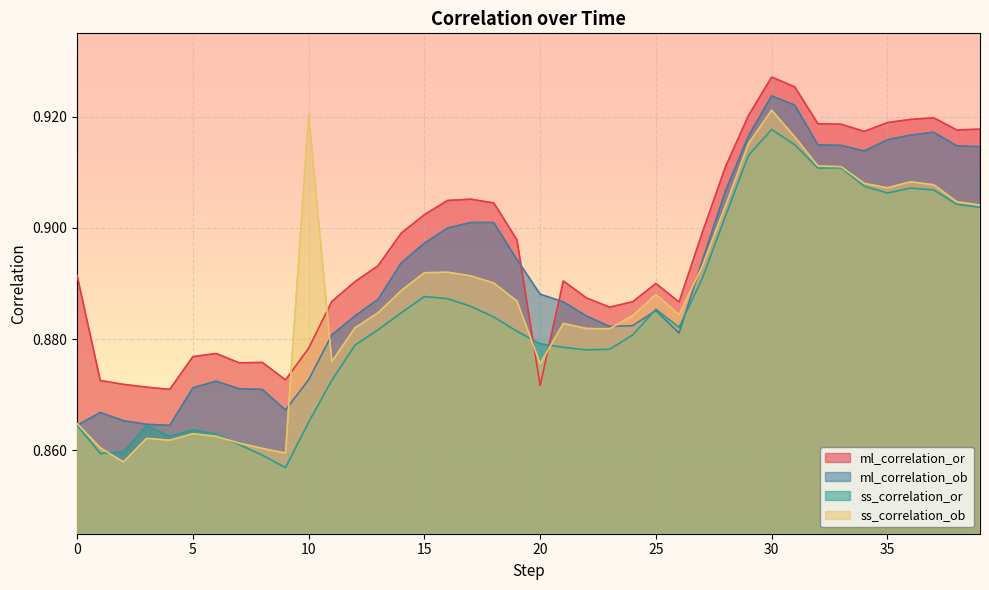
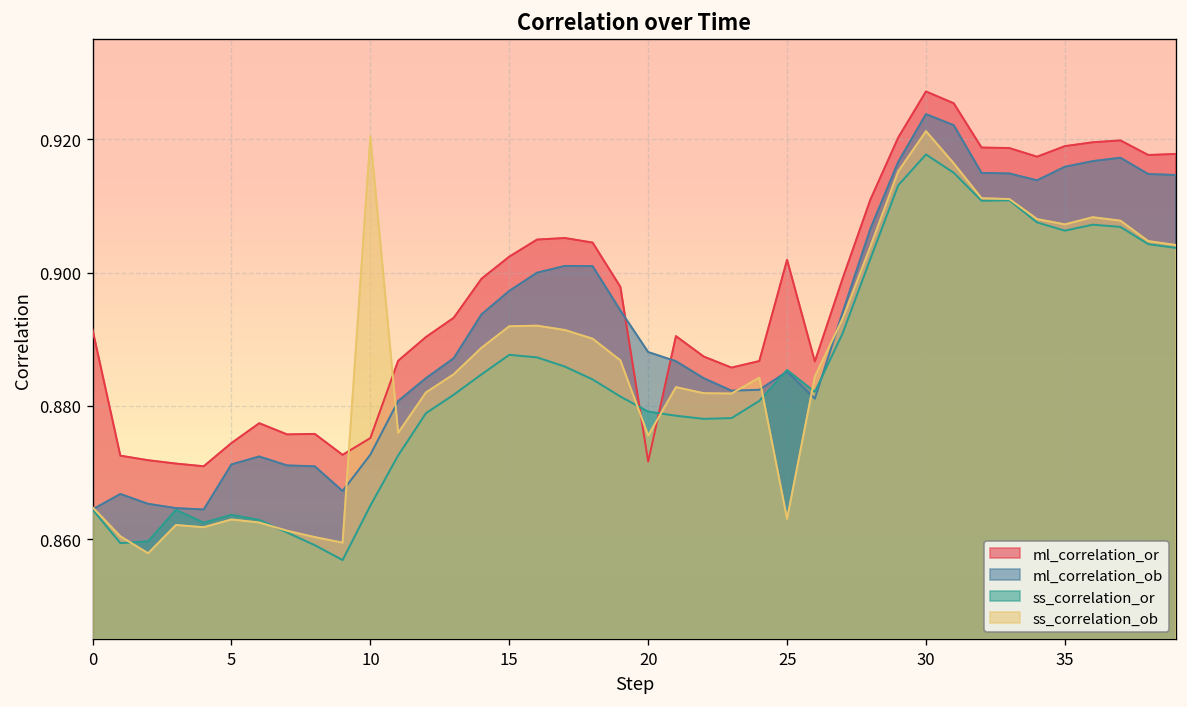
  {
    "ml_correlation_or": {
      "0": 0.891,
-     "5": 0.877,
-     "10": 0.878,
+     "5": 0.874,
+     "10": 0.875,
      "15": 0.902,
      "20": 0.872,
-     "25": 0.890,
+     "25": 0.902,
      "30": 0.927,
      "35": 0.919
    },
    "ss_correlation_ob": {
      "5": 0.863,
      "10": 0.920,
      "15": 0.892,
      "20": 0.876,
-     "25": 0.888,
+     "25": 0.863,
      "30": 0.921,
      "35": 0.907
    }
  }
